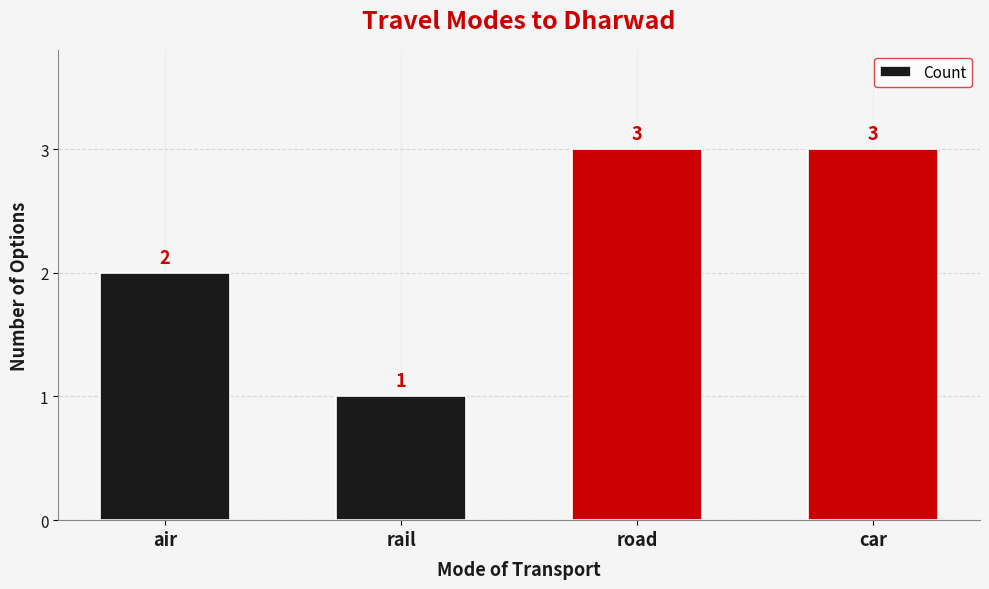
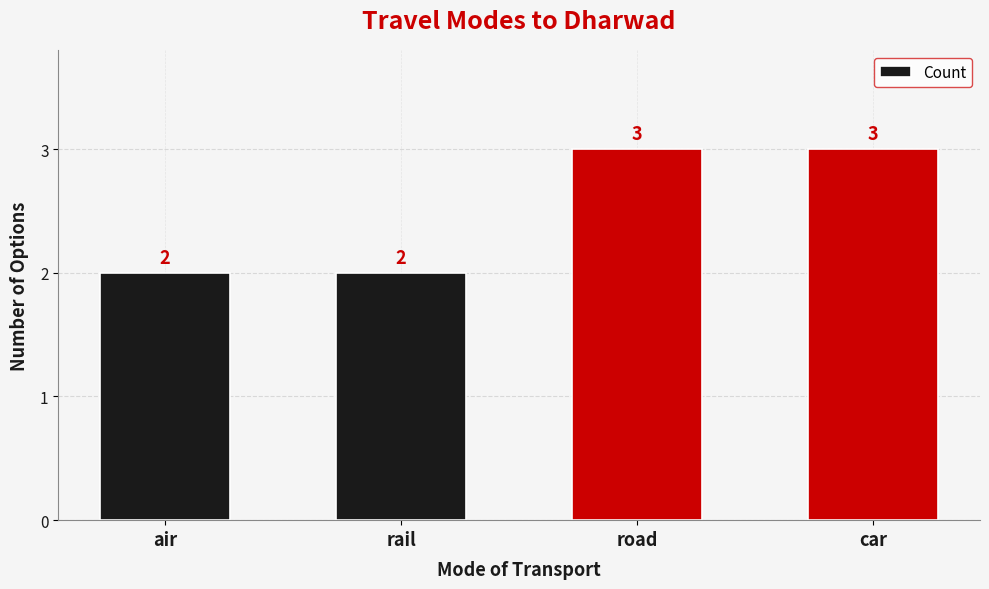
  {
    "air": 2,
-   "rail": 1,
+   "rail": 2,
    "road": 3,
    "car": 3
  }
